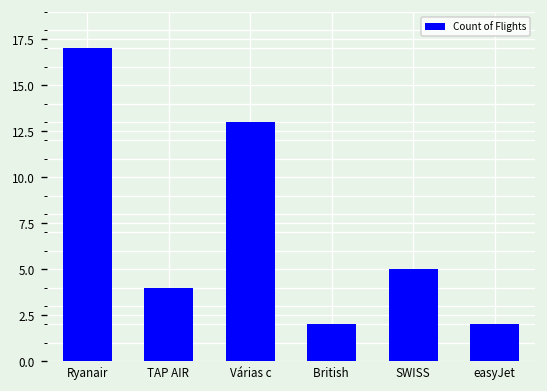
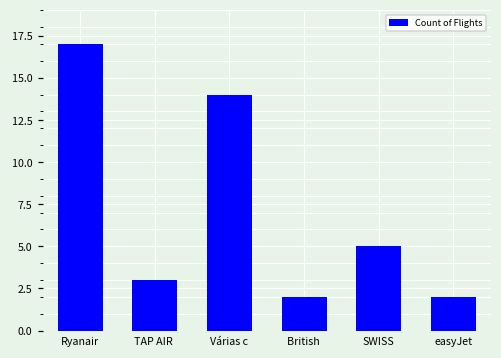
  {
    "Ryanair": 17,
-   "TAP AIR": 4,
-   "Várias c": 13,
+   "TAP AIR": 3,
+   "Várias c": 14,
    "British": 2,
    "SWISS": 5,
    "easyJet": 2
  }
